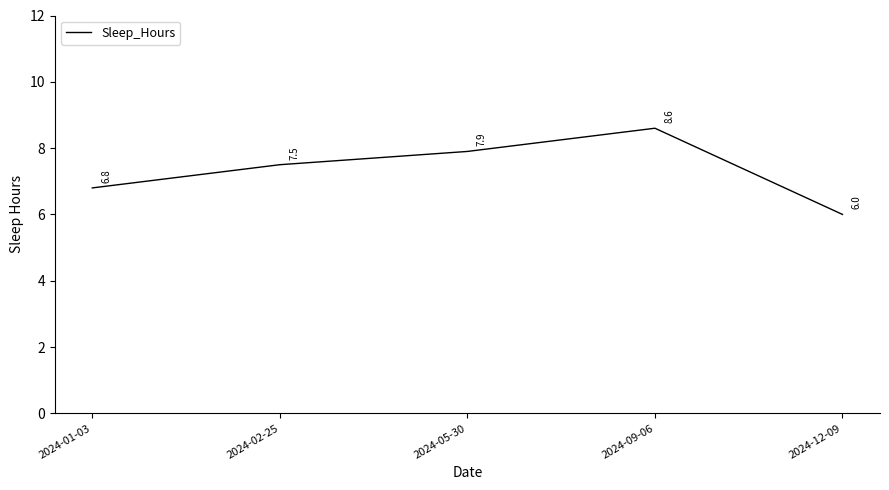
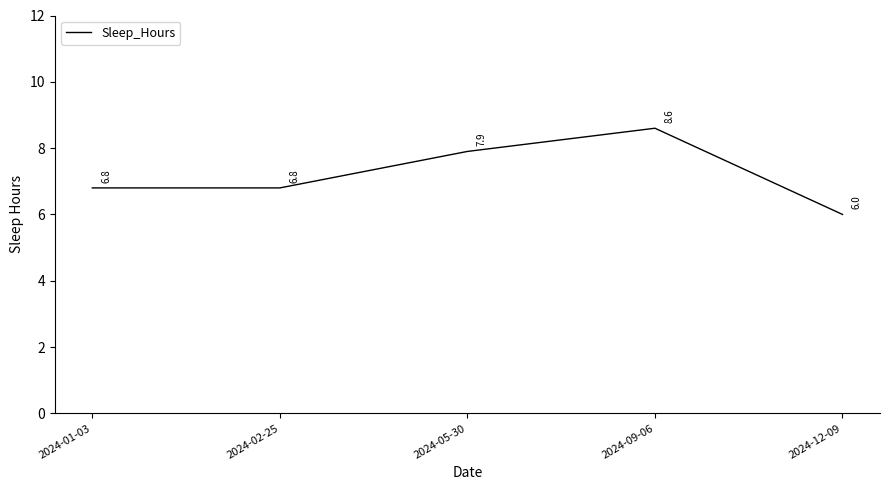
  {
    "2024-01-03": 6.8,
-   "2024-02-25": 7.5,
+   "2024-02-25": 6.8,
    "2024-05-30": 7.9,
    "2024-09-06": 8.6,
    "2024-12-09": 6.0
  }
